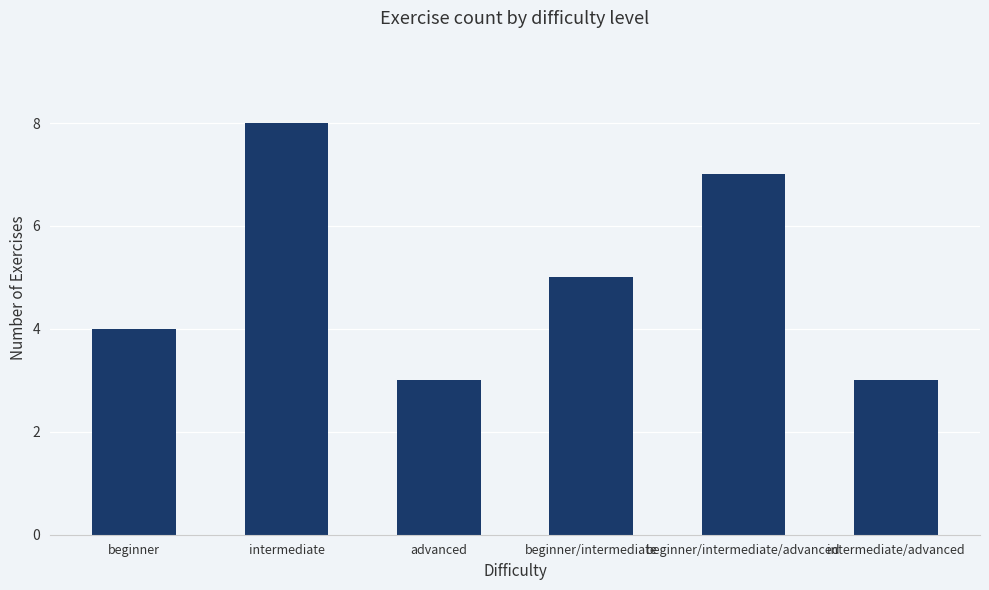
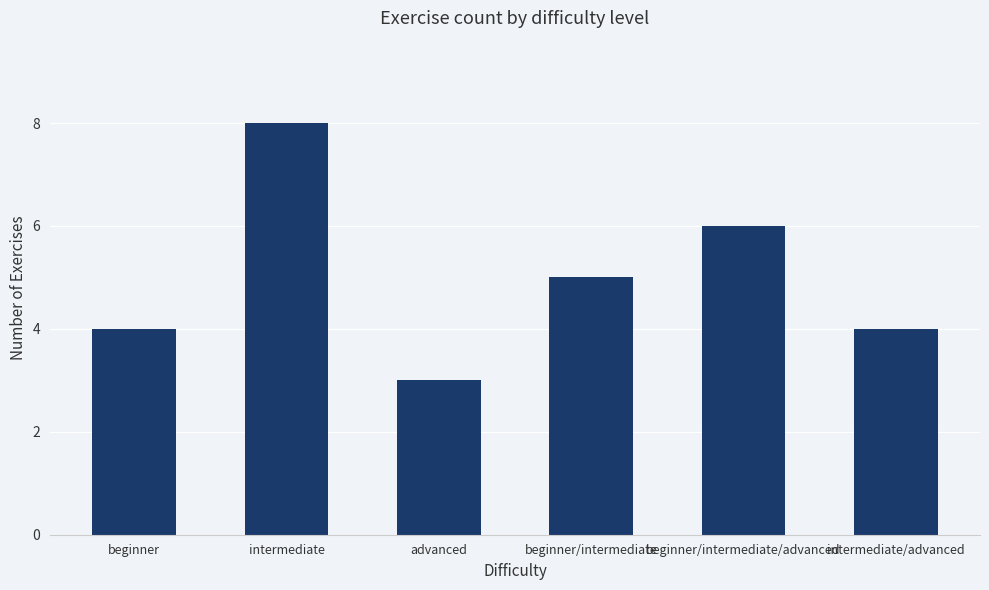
  {
    "beginner": 4,
    "intermediate": 8,
    "advanced": 3,
    "beginner/intermediate": 5,
-   "beginner/intermediate/advanced": 7,
-   "intermediate/advanced": 3
+   "beginner/intermediate/advanced": 6,
+   "intermediate/advanced": 4
  }
